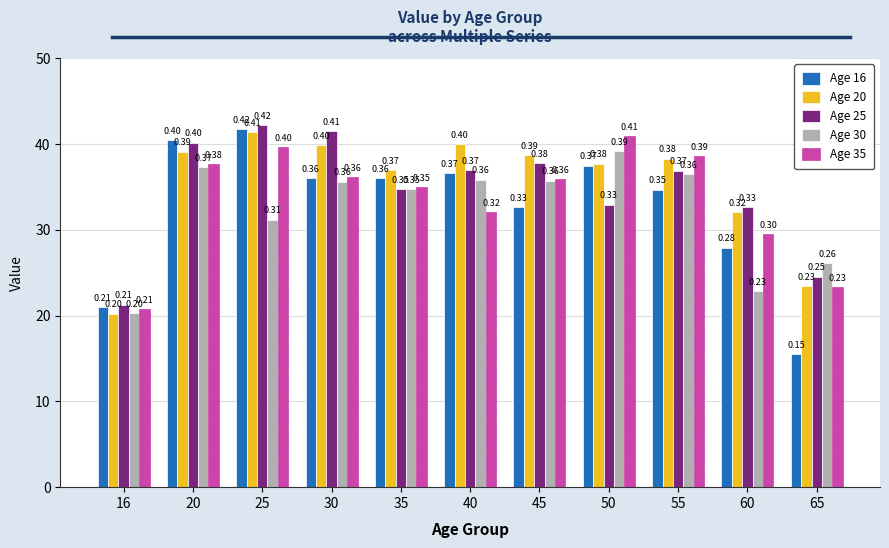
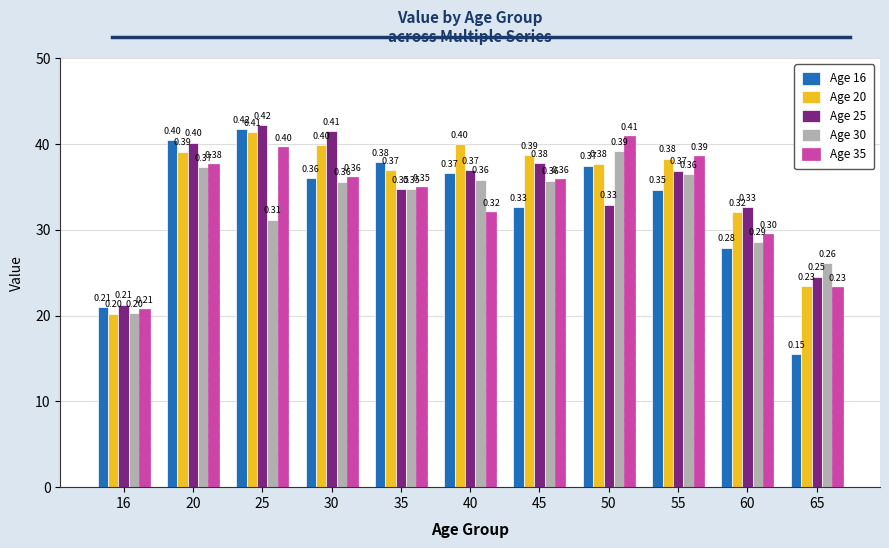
  {
    "Age 16": {
      "16": 0.21,
      "20": 0.40,
      "30": 0.36,
-     "35": 0.36,
+     "35": 0.38,
      "40": 0.37,
      "45": 0.33,
      "55": 0.35,
      "60": 0.28,
      "65": 0.15
    },
    "Age 20": {
      "16": 0.20,
      "20": 0.39,
      "30": 0.40,
      "35": 0.37,
      "40": 0.40,
      "45": 0.39,
      "55": 0.38,
      "65": 0.23
    },
    "Age 25": {
      "16": 0.21,
      "20": 0.40,
      "25": 0.42,
      "30": 0.41,
      "40": 0.37,
      "45": 0.38,
      "50": 0.33,
      "65": 0.25
    },
    "Age 30": {
      "25": 0.31,
      "40": 0.36,
      "50": 0.39,
-     "60": 0.23,
+     "60": 0.29,
      "65": 0.26
    },
    "Age 35": {
      "25": 0.40,
      "40": 0.32,
      "50": 0.41,
      "55": 0.39,
      "60": 0.30,
      "65": 0.23
    }
  }
